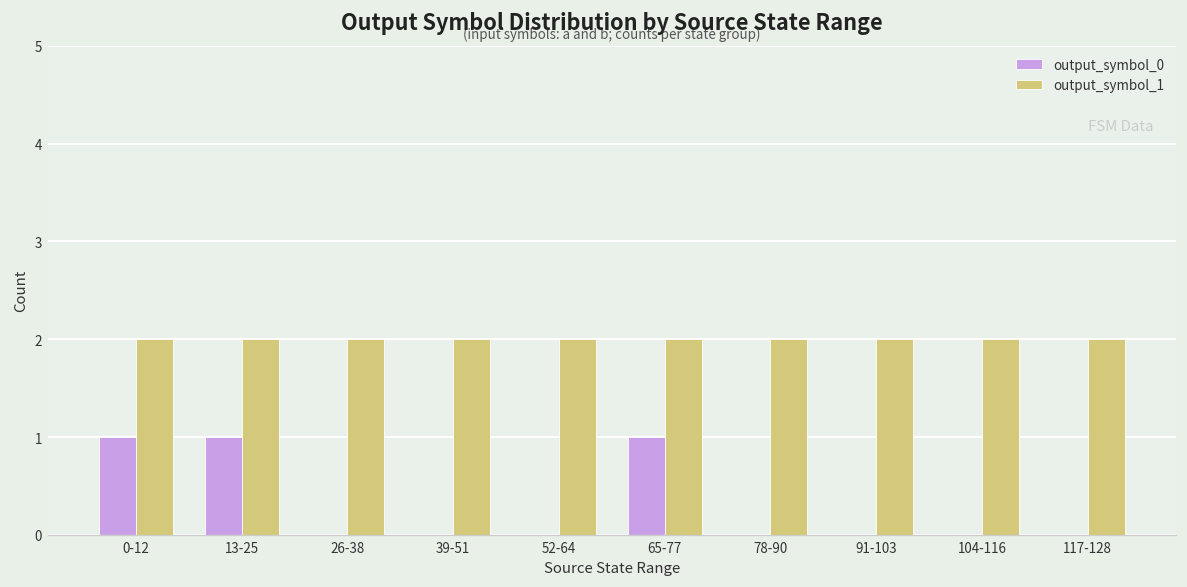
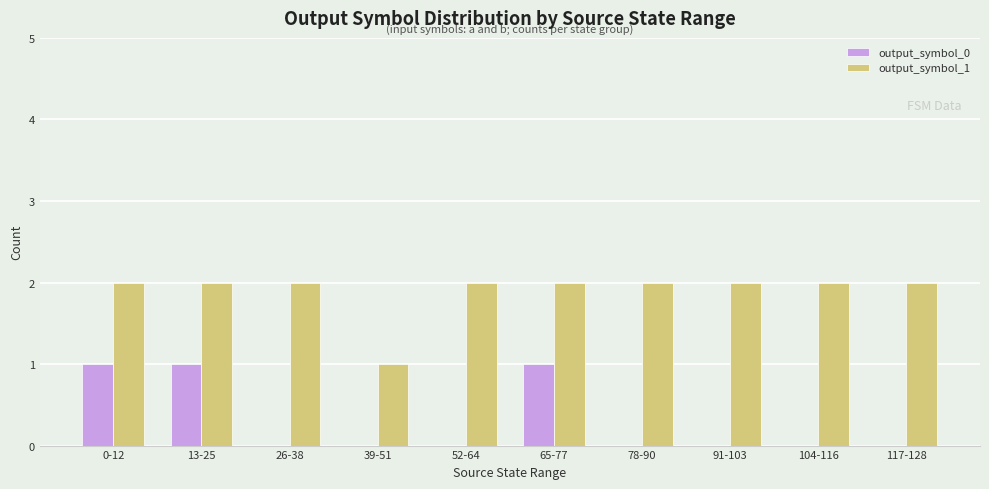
  {
    "output_symbol_0": {
      "0-12": 1,
      "13-25": 1,
      "26-38": 0,
      "39-51": 0,
      "52-64": 0,
      "65-77": 1,
      "78-90": 0,
      "91-103": 0,
      "104-116": 0,
      "117-128": 0
    },
    "output_symbol_1": {
      "0-12": 2,
      "13-25": 2,
      "26-38": 2,
-     "39-51": 2,
+     "39-51": 1,
      "52-64": 2,
      "65-77": 2,
      "78-90": 2,
      "91-103": 2,
      "104-116": 2,
      "117-128": 2
    }
  }
